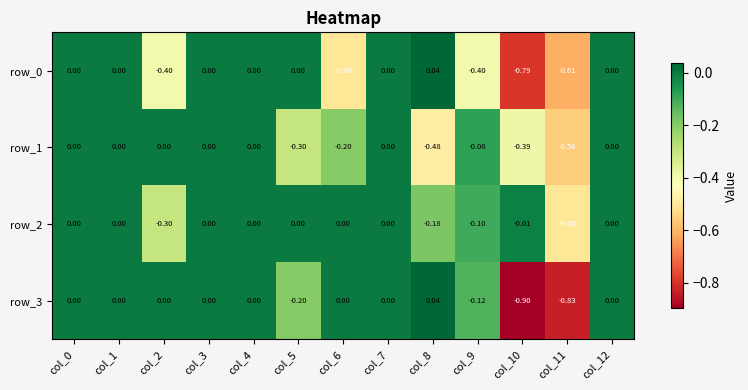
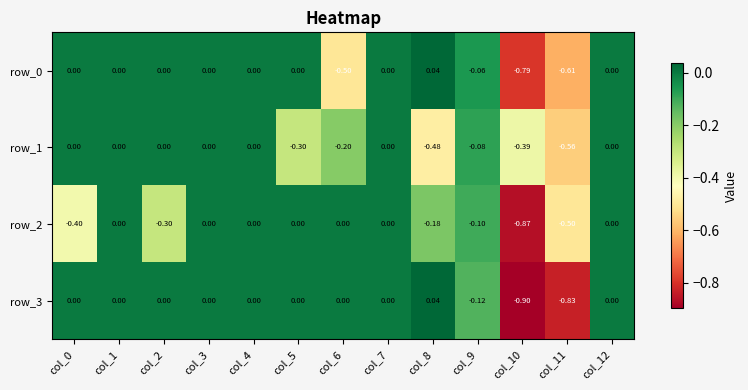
  {
    "row_0": {
      "col_0": 0.00,
      "col_1": 0.00,
-     "col_2": -0.40,
+     "col_2": 0.00,
      "col_3": 0.00,
      "col_4": 0.00,
      "col_5": 0.00,
      "col_6": -0.50,
      "col_7": 0.00,
      "col_8": 0.04,
-     "col_9": -0.40,
+     "col_9": -0.06,
      "col_10": -0.79,
      "col_11": -0.61,
      "col_12": 0.00
    },
    "row_1": {
      "col_0": 0.00,
      "col_1": 0.00,
      "col_2": 0.00,
      "col_3": 0.00,
      "col_4": 0.00,
      "col_5": -0.30,
      "col_6": -0.20,
      "col_7": 0.00,
      "col_8": -0.48,
      "col_9": -0.08,
      "col_10": -0.39,
      "col_11": -0.56,
      "col_12": 0.00
    },
    "row_2": {
-     "col_0": 0.00,
+     "col_0": -0.40,
      "col_1": 0.00,
      "col_2": -0.30,
      "col_3": 0.00,
      "col_4": 0.00,
      "col_5": 0.00,
      "col_6": 0.00,
      "col_7": 0.00,
      "col_8": -0.18,
      "col_9": -0.10,
-     "col_10": -0.01,
+     "col_10": -0.87,
      "col_11": -0.50,
      "col_12": 0.00
    },
    "row_3": {
      "col_0": 0.00,
      "col_1": 0.00,
      "col_2": 0.00,
      "col_3": 0.00,
      "col_4": 0.00,
-     "col_5": -0.20,
+     "col_5": 0.00,
      "col_6": 0.00,
      "col_7": 0.00,
      "col_8": 0.04,
      "col_9": -0.12,
      "col_10": -0.90,
      "col_11": -0.83,
      "col_12": 0.00
    }
  }
